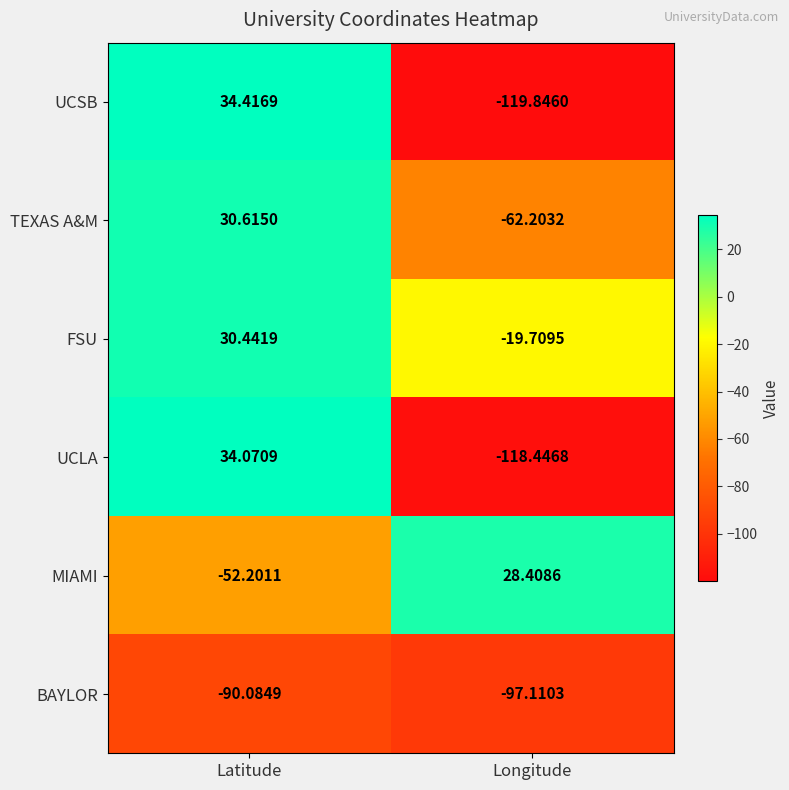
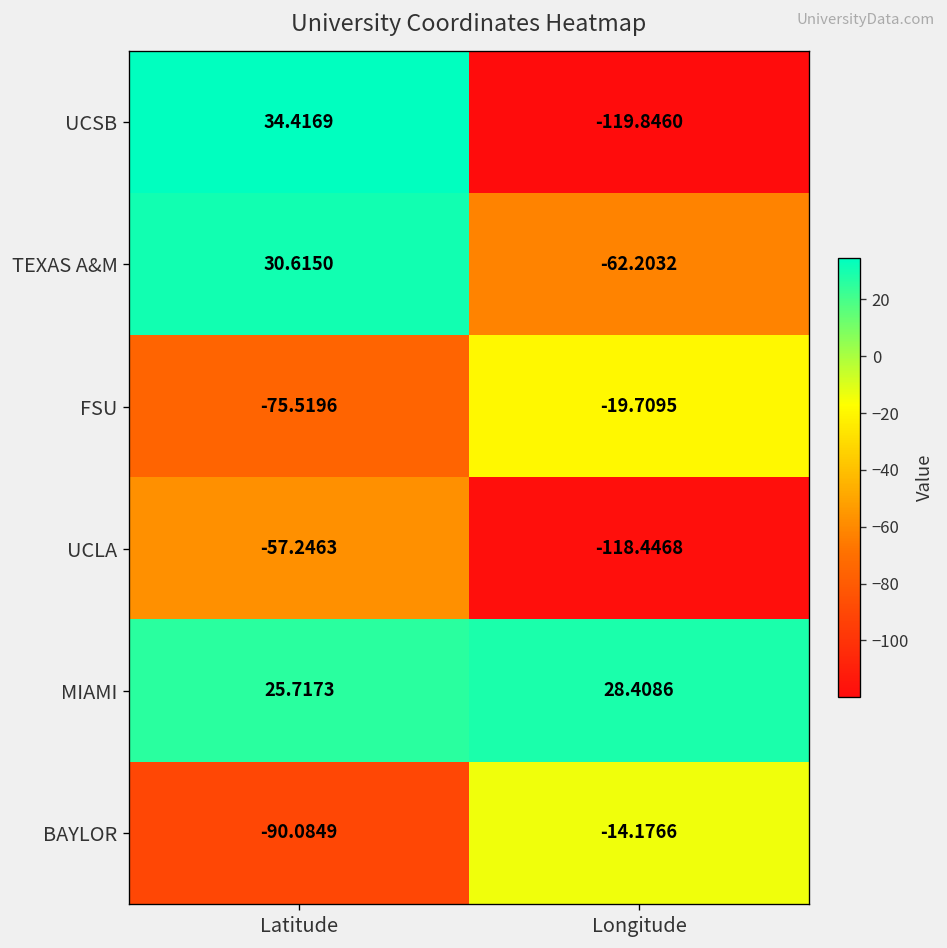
  {
    "UCSB": {
      "Latitude": 34.4169,
      "Longitude": -119.8460
    },
    "TEXAS A&M": {
      "Latitude": 30.6150,
      "Longitude": -62.2032
    },
    "FSU": {
-     "Latitude": 30.4419,
+     "Latitude": -75.5196,
      "Longitude": -19.7095
    },
    "UCLA": {
-     "Latitude": 34.0709,
+     "Latitude": -57.2463,
      "Longitude": -118.4468
    },
    "MIAMI": {
-     "Latitude": -52.2011,
+     "Latitude": 25.7173,
      "Longitude": 28.4086
    },
    "BAYLOR": {
      "Latitude": -90.0849,
-     "Longitude": -97.1103
+     "Longitude": -14.1766
    }
  }
